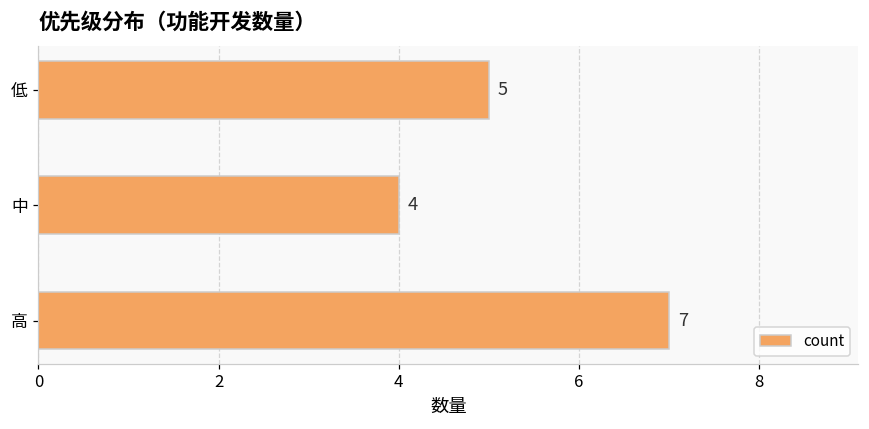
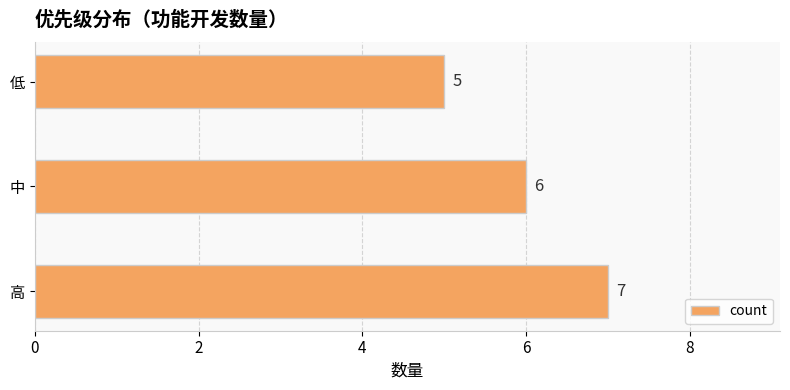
  {
    "低": 5,
-   "中": 4,
+   "中": 6,
    "高": 7
  }
